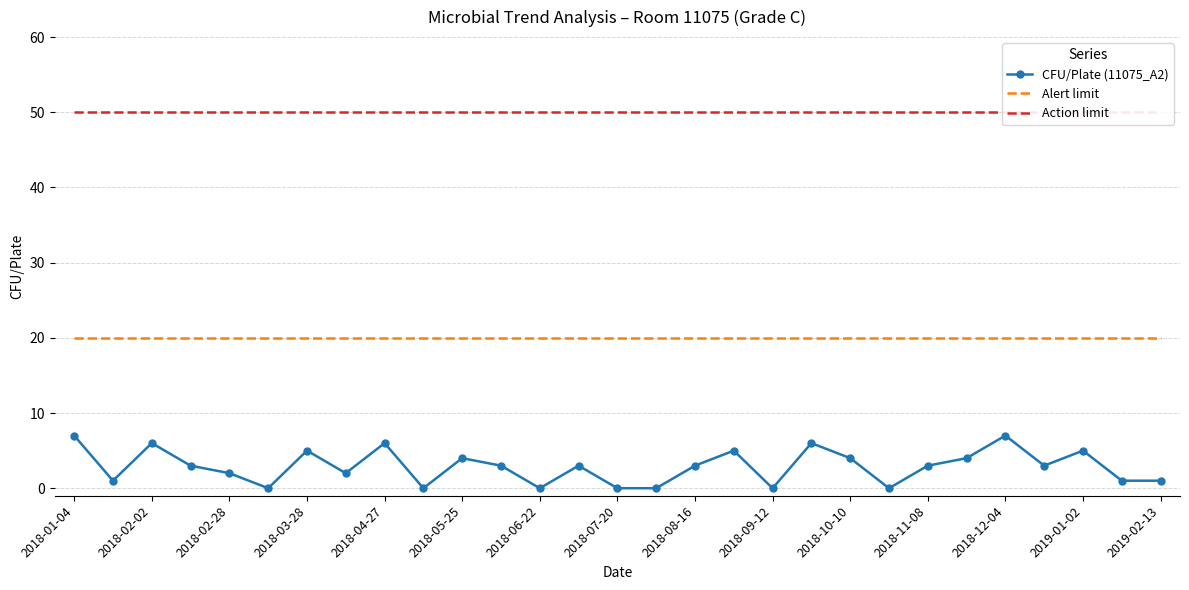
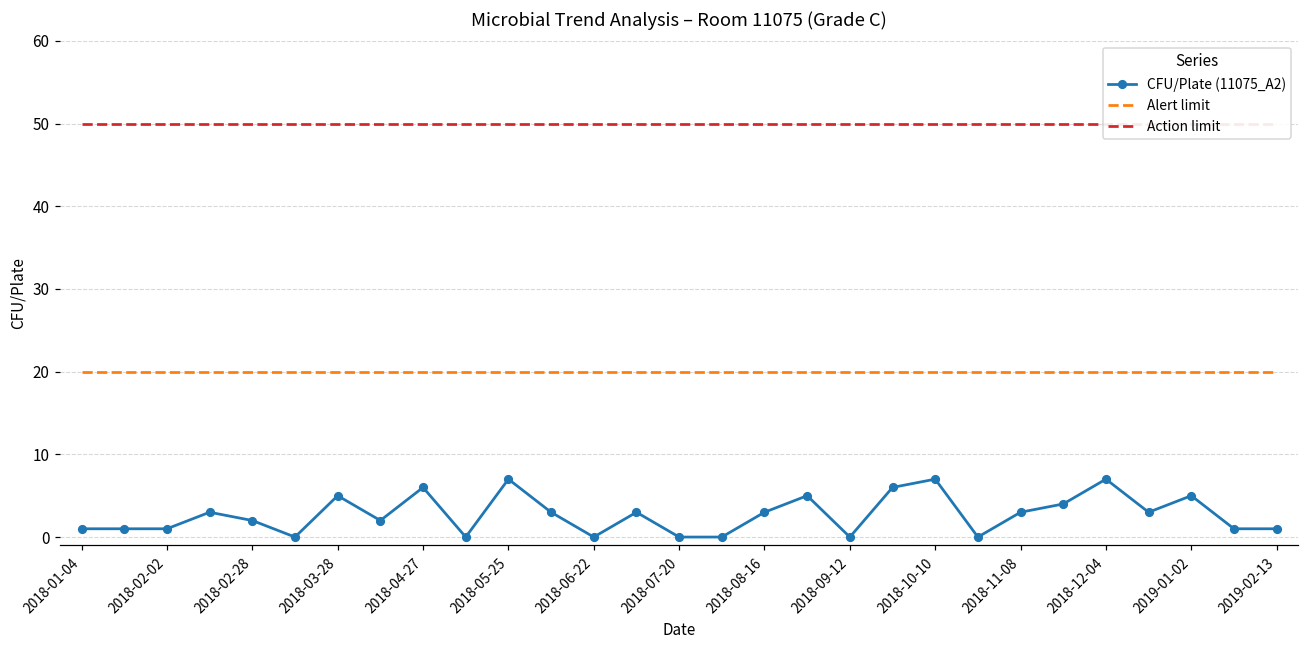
  {
    "CFU/Plate (11075_A2)": {
-     "2018-01-04": 7,
-     "2018-02-02": 6,
+     "2018-01-04": 1,
+     "2018-02-02": 1,
      "2018-02-28": 2,
      "2018-03-28": 5,
      "2018-04-27": 6,
-     "2018-05-25": 4,
+     "2018-05-25": 7,
      "2018-06-22": 0,
      "2018-07-20": 0,
      "2018-08-16": 3,
      "2018-09-12": 0,
-     "2018-10-10": 4,
+     "2018-10-10": 7,
      "2018-11-08": 3,
      "2018-12-04": 7,
      "2019-01-02": 5,
      "2019-02-13": 1
    },
    "Alert limit": {
      "2018-01-04": 20,
      "2018-02-02": 20,
      "2018-02-28": 20,
      "2018-03-28": 20,
      "2018-04-27": 20,
      "2018-05-25": 20,
      "2018-06-22": 20,
      "2018-07-20": 20,
      "2018-08-16": 20,
      "2018-09-12": 20,
      "2018-10-10": 20,
      "2018-11-08": 20,
      "2018-12-04": 20,
      "2019-01-02": 20,
      "2019-02-13": 20
    },
    "Action limit": {
      "2018-01-04": 50,
      "2018-02-02": 50,
      "2018-02-28": 50,
      "2018-03-28": 50,
      "2018-04-27": 50,
      "2018-05-25": 50,
      "2018-06-22": 50,
      "2018-07-20": 50,
      "2018-08-16": 50,
      "2018-09-12": 50,
      "2018-10-10": 50,
      "2018-11-08": 50
    }
  }
